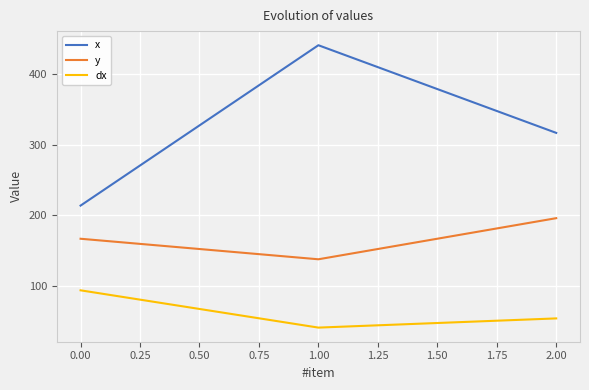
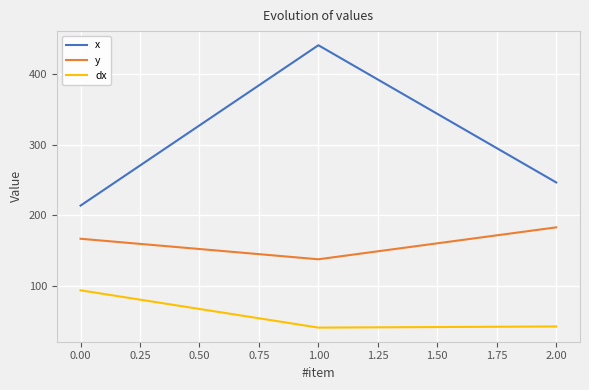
  {
    "x": {
      "0.00": 210,
      "1.00": 440,
-     "2.00": 320
+     "2.00": 250
    },
    "y": {
      "0.00": 170,
      "1.00": 140,
-     "2.00": 200
+     "2.00": 180
    },
    "dx": {
      "0.00": 90,
      "1.00": 40,
-     "2.00": 50
+     "2.00": 40
    }
  }
